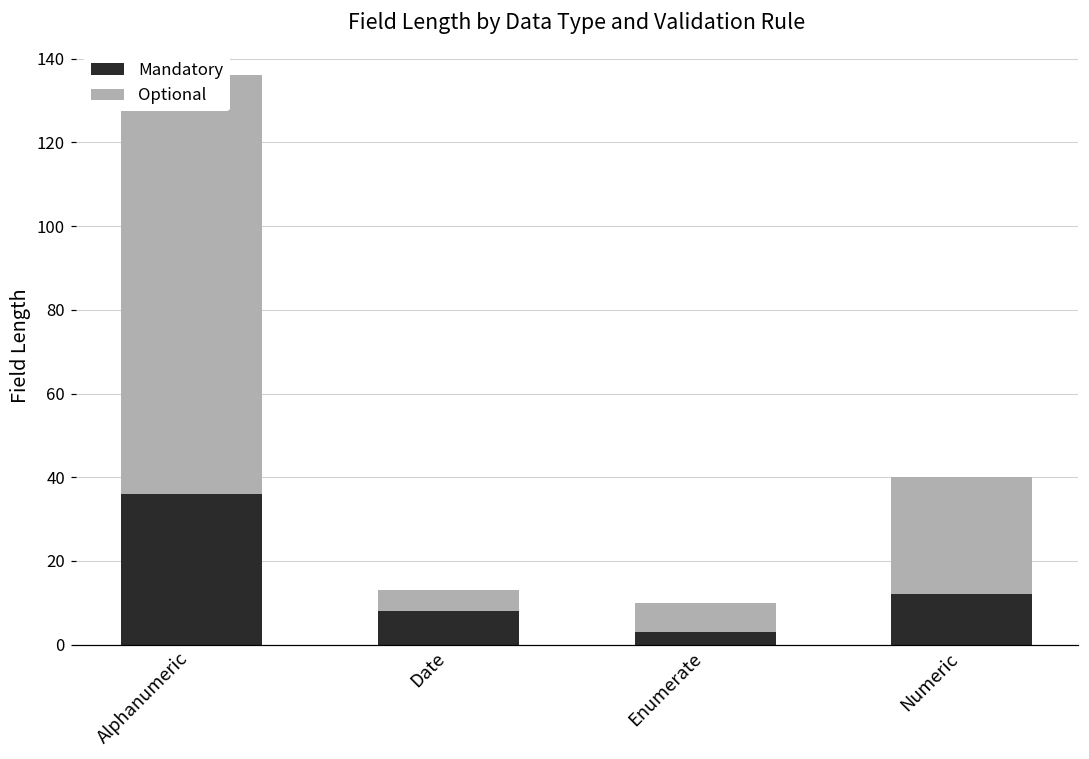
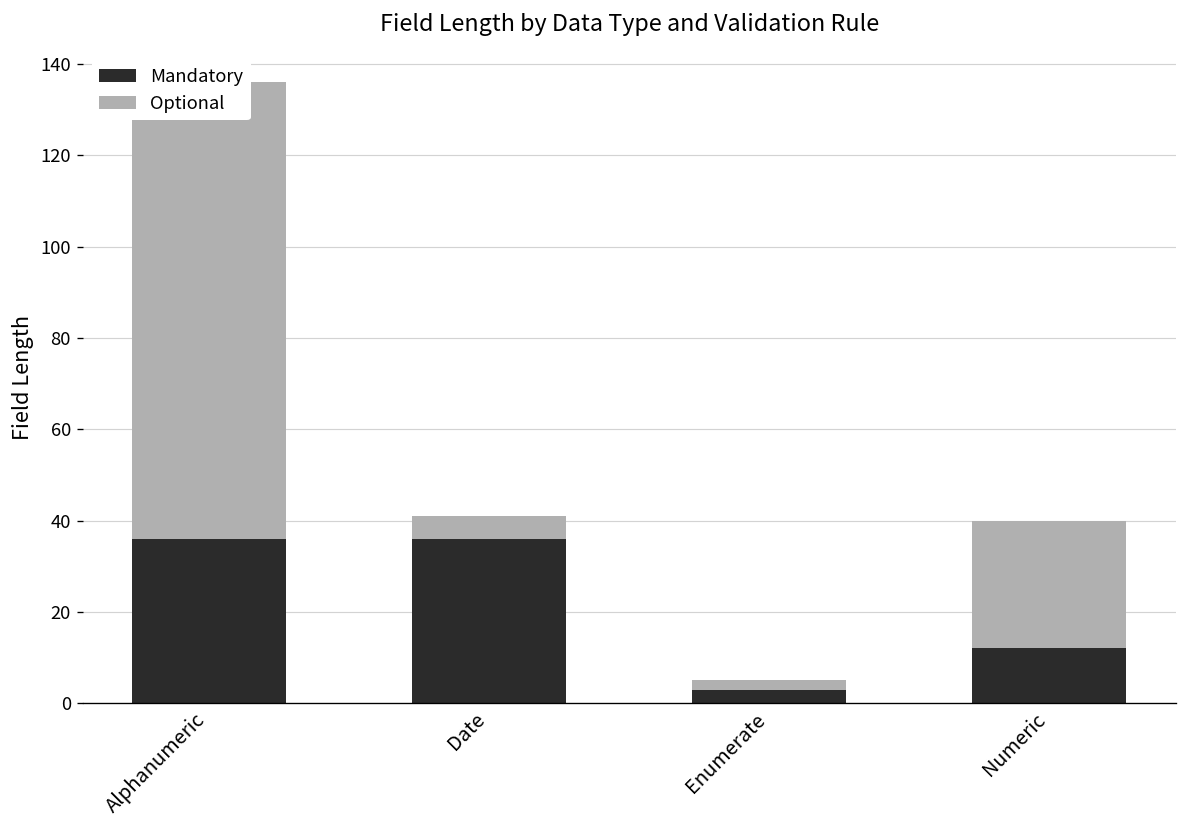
  {
    "Mandatory": {
      "Alphanumeric": 36,
-     "Date": 8,
+     "Date": 36,
      "Enumerate": 3,
      "Numeric": 12
    },
    "Optional": {
      "Date": 5,
-     "Enumerate": 7,
+     "Enumerate": 2,
      "Numeric": 28
    }
  }
